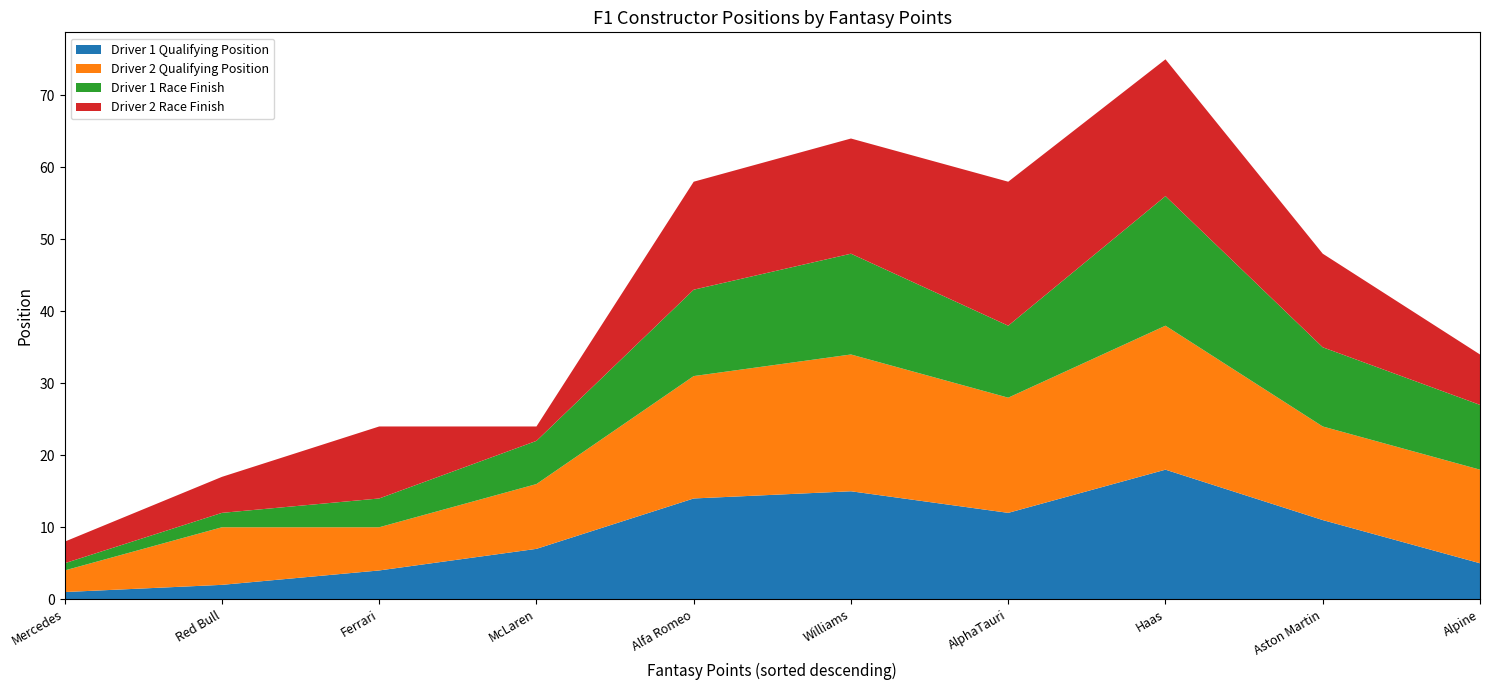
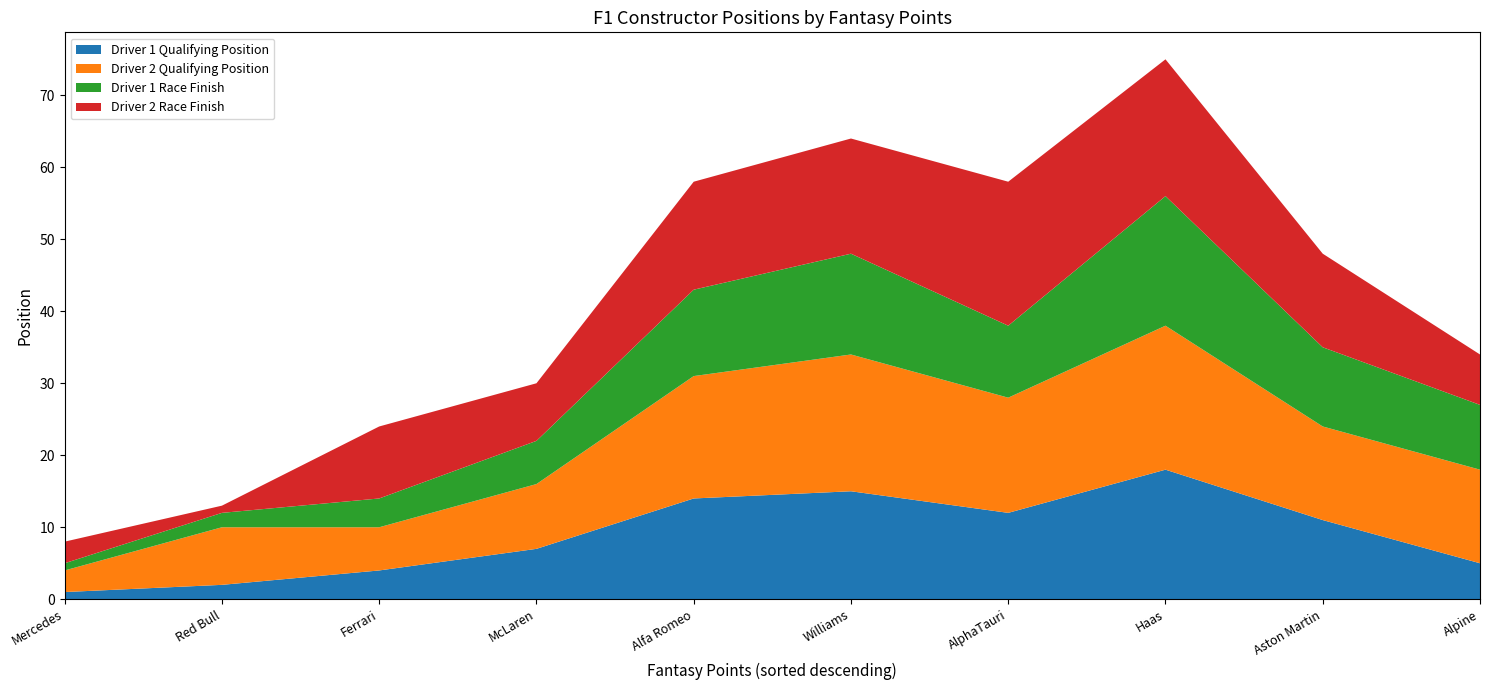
  {
    "Driver 2 Race Finish": {
      "Mercedes": 3,
-     "Red Bull": 5,
+     "Red Bull": 1,
      "Ferrari": 10,
-     "McLaren": 2,
+     "McLaren": 8,
      "Alfa Romeo": 15,
      "Williams": 16,
      "AlphaTauri": 20,
      "Haas": 19,
      "Aston Martin": 13,
      "Alpine": 7
    }
  }
